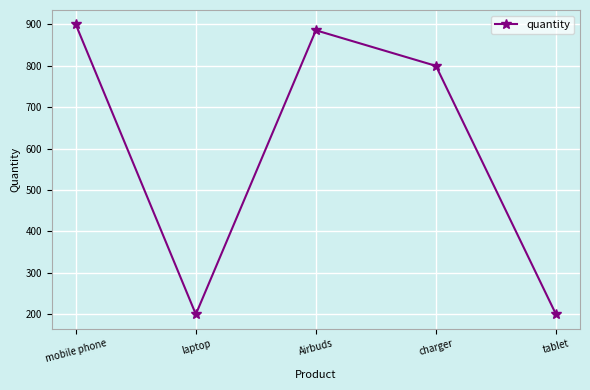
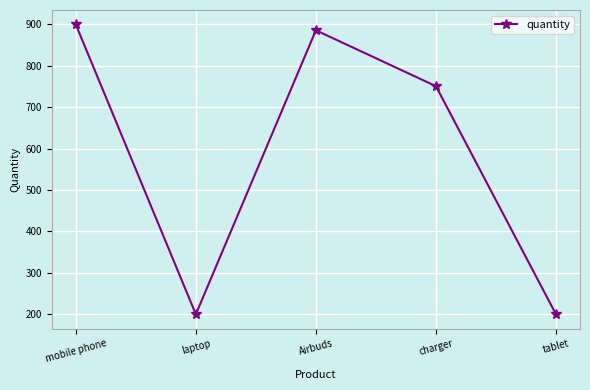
  {
    "mobile phone": 900,
    "laptop": 200,
    "Airbuds": 890,
-   "charger": 800,
+   "charger": 750,
    "tablet": 200
  }
